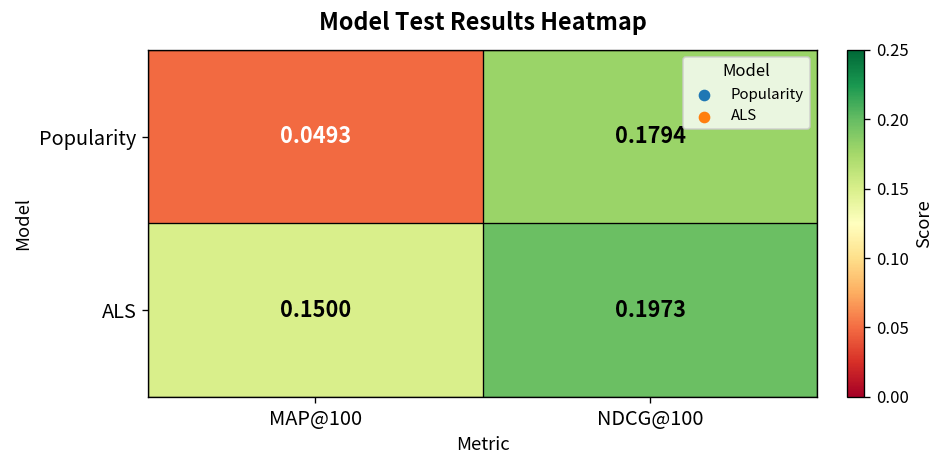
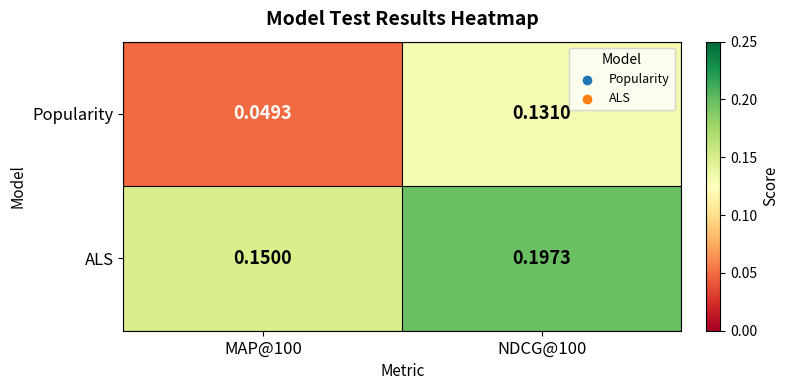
  {
    "Popularity": {
      "MAP@100": 0.0493,
-     "NDCG@100": 0.1794
+     "NDCG@100": 0.1310
    },
    "ALS": {
      "MAP@100": 0.1500,
      "NDCG@100": 0.1973
    }
  }
